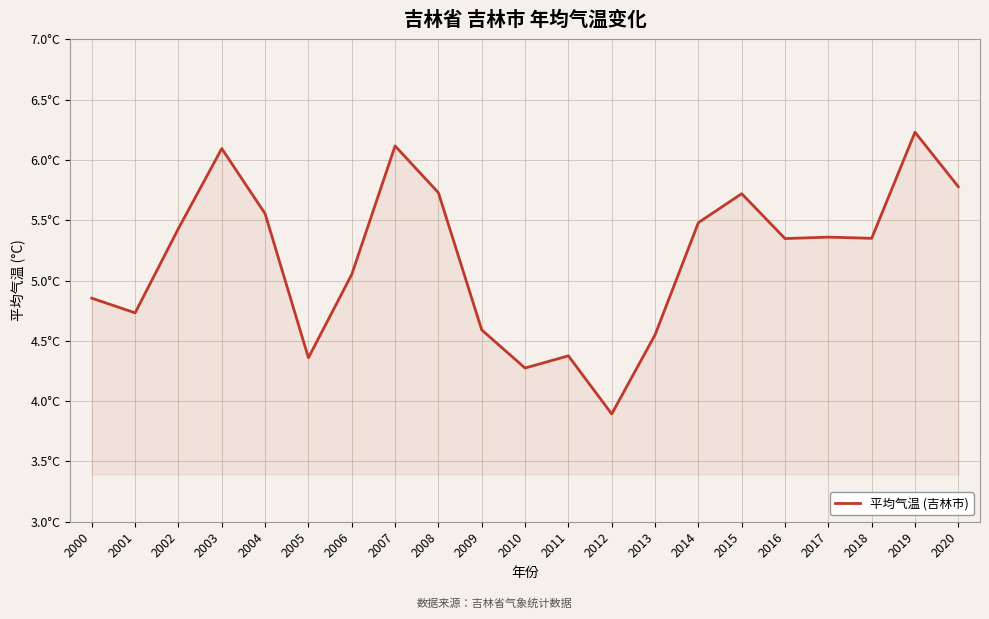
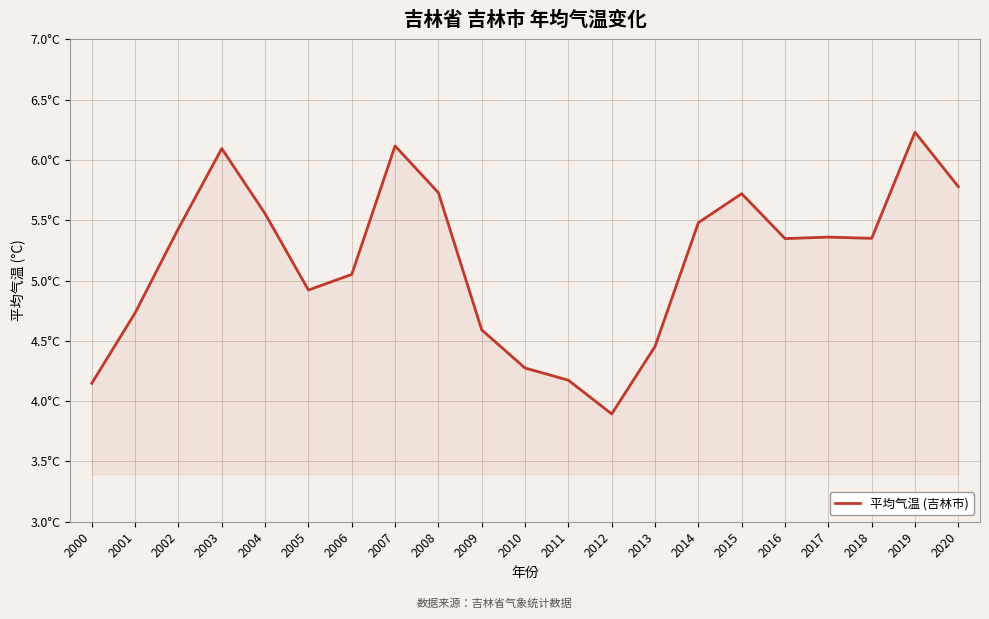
  {
-   "2000": "4.85°C",
+   "2000": "4.15°C",
    "2001": "4.73°C",
    "2002": "5.43°C",
    "2003": "6.09°C",
    "2004": "5.55°C",
-   "2005": "4.36°C",
+   "2005": "4.92°C",
    "2006": "5.05°C",
    "2007": "6.12°C",
    "2008": "5.73°C",
    "2009": "4.59°C",
    "2010": "4.27°C",
-   "2011": "4.38°C",
+   "2011": "4.17°C",
    "2012": "3.89°C",
-   "2013": "4.55°C",
+   "2013": "4.45°C",
    "2014": "5.48°C",
    "2015": "5.72°C",
    "2016": "5.35°C",
    "2017": "5.36°C",
    "2018": "5.35°C",
    "2019": "6.23°C",
    "2020": "5.78°C"
  }
